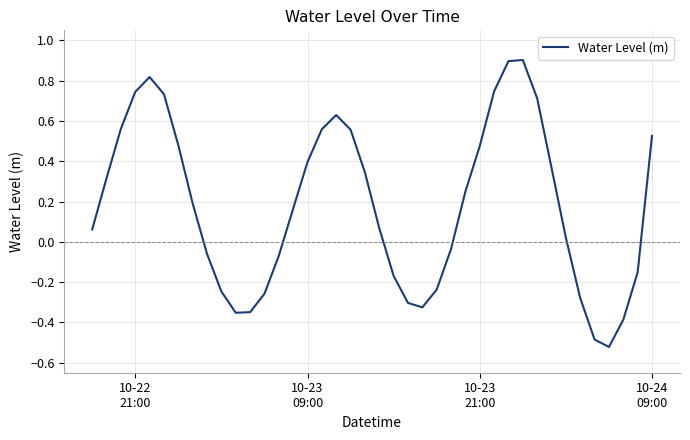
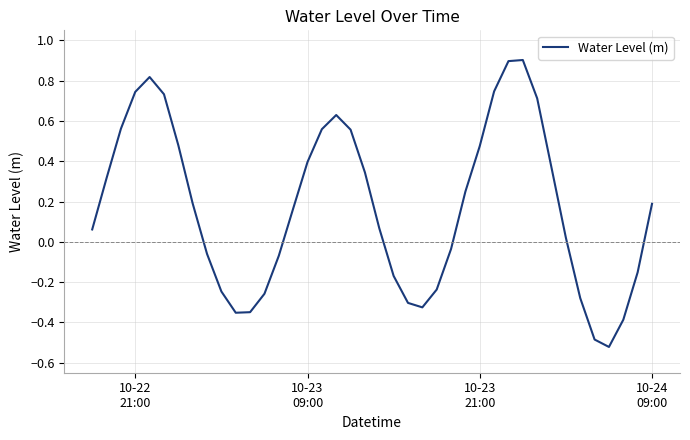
  {
    "10-22 21:00": 0.74,
    "10-23 09:00": 0.40,
    "10-23 21:00": 0.48,
-   "10-24 09:00": 0.53
+   "10-24 09:00": 0.19
  }
